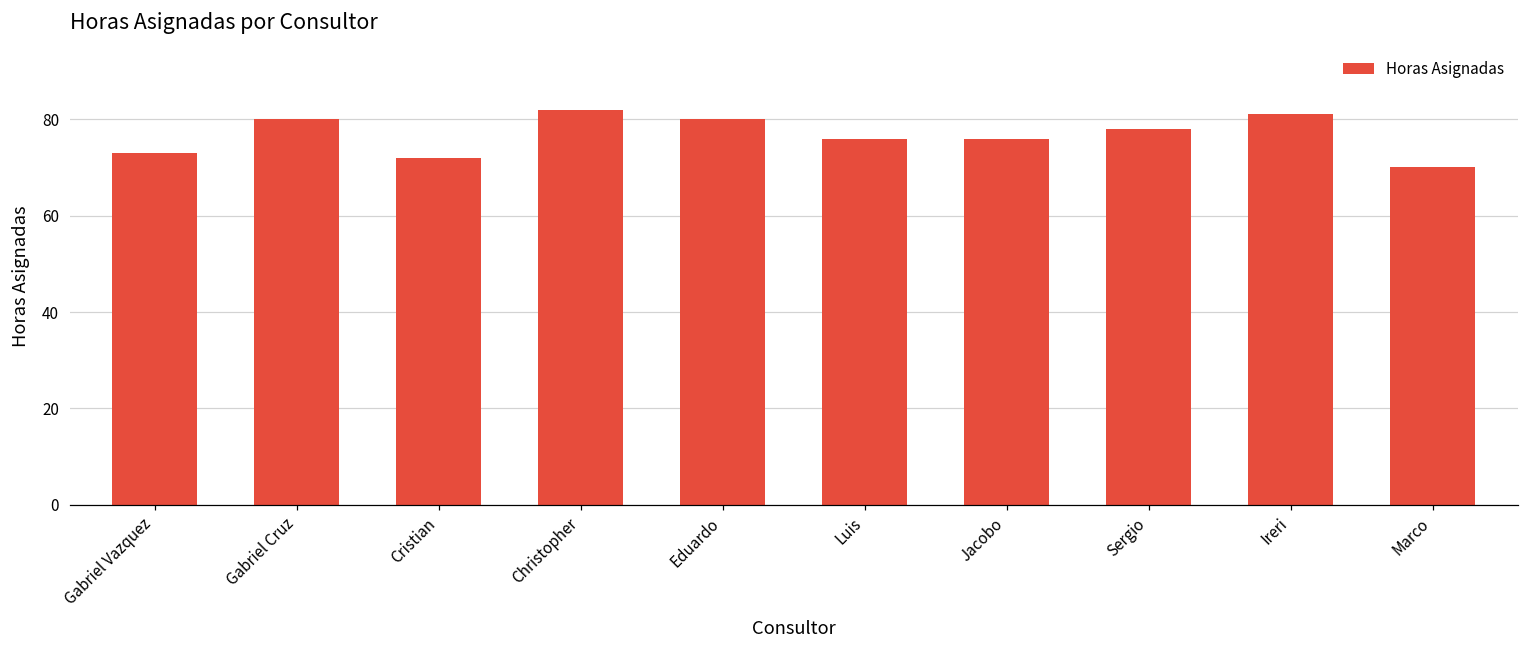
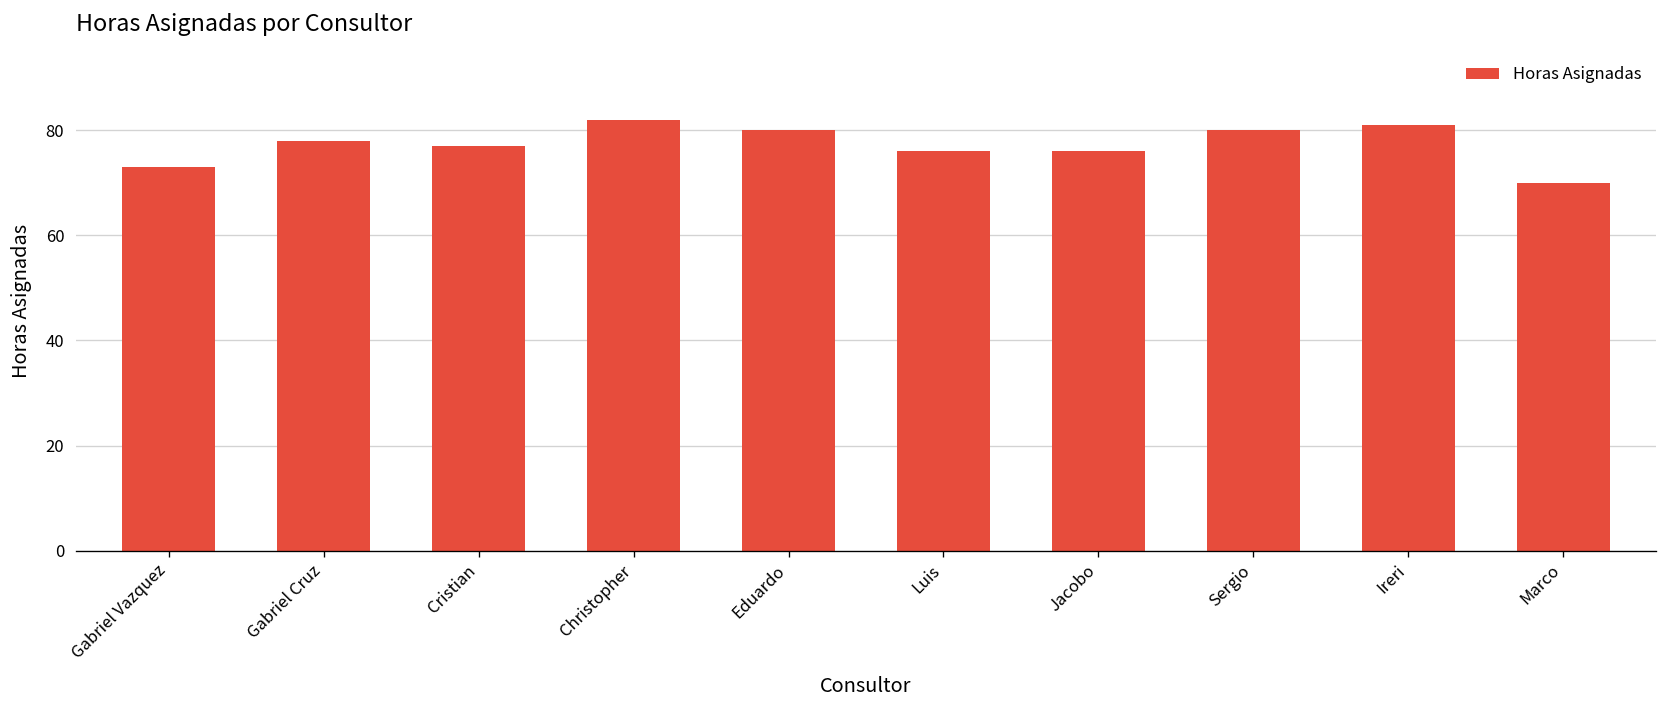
  {
    "Gabriel Vazquez": 73,
-   "Gabriel Cruz": 80,
-   "Cristian": 72,
+   "Gabriel Cruz": 78,
+   "Cristian": 77,
    "Christopher": 82,
    "Eduardo": 80,
    "Luis": 76,
    "Jacobo": 76,
-   "Sergio": 78,
+   "Sergio": 80,
    "Ireri": 81,
    "Marco": 70
  }
